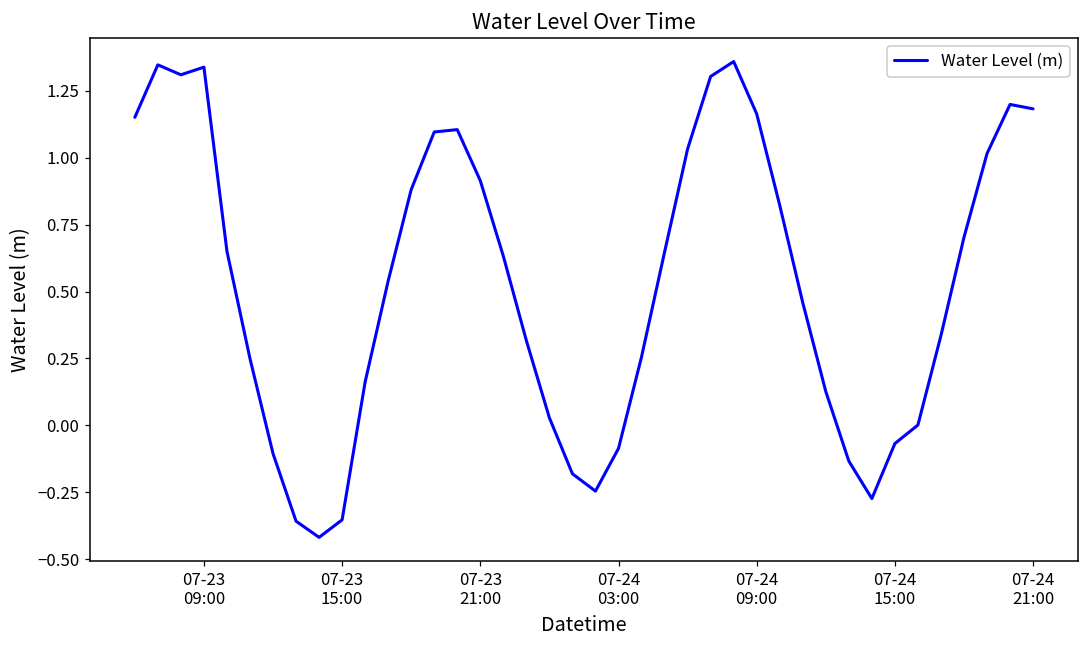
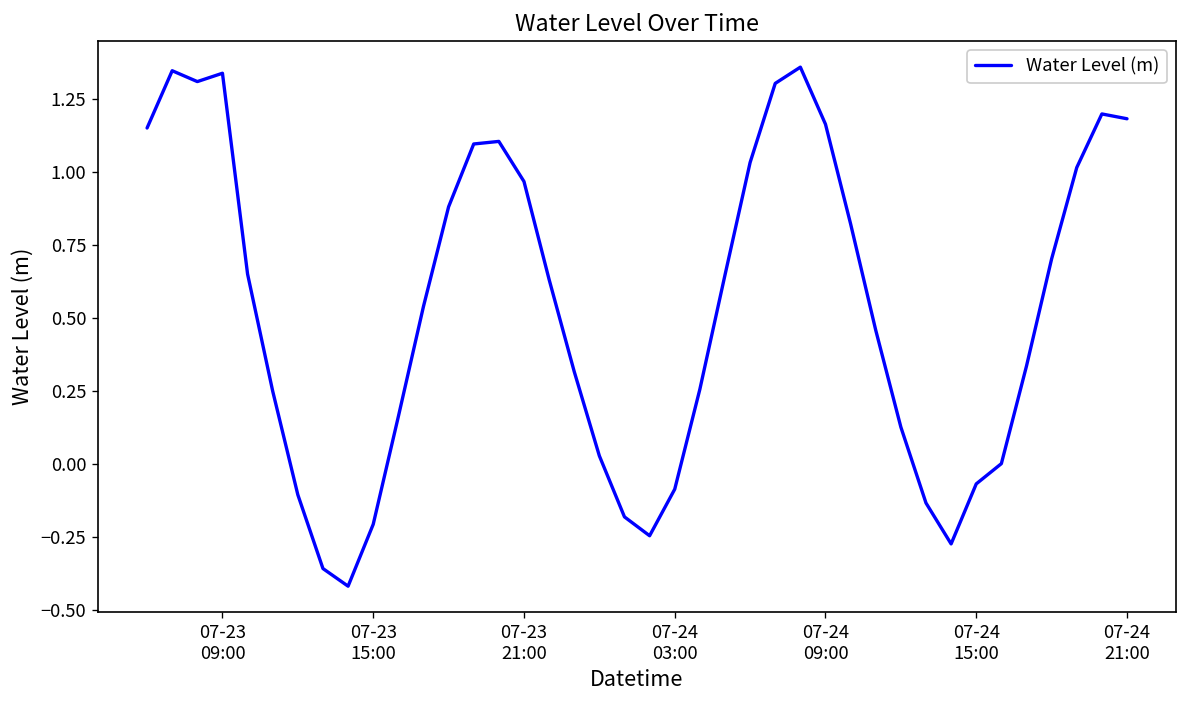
  {
    "07-23 09:00": 1.34,
-   "07-23 15:00": -0.35,
-   "07-23 21:00": 0.91,
+   "07-23 15:00": -0.21,
+   "07-23 21:00": 0.97,
    "07-24 03:00": -0.09,
    "07-24 09:00": 1.16,
    "07-24 15:00": -0.07,
    "07-24 21:00": 1.18
  }
